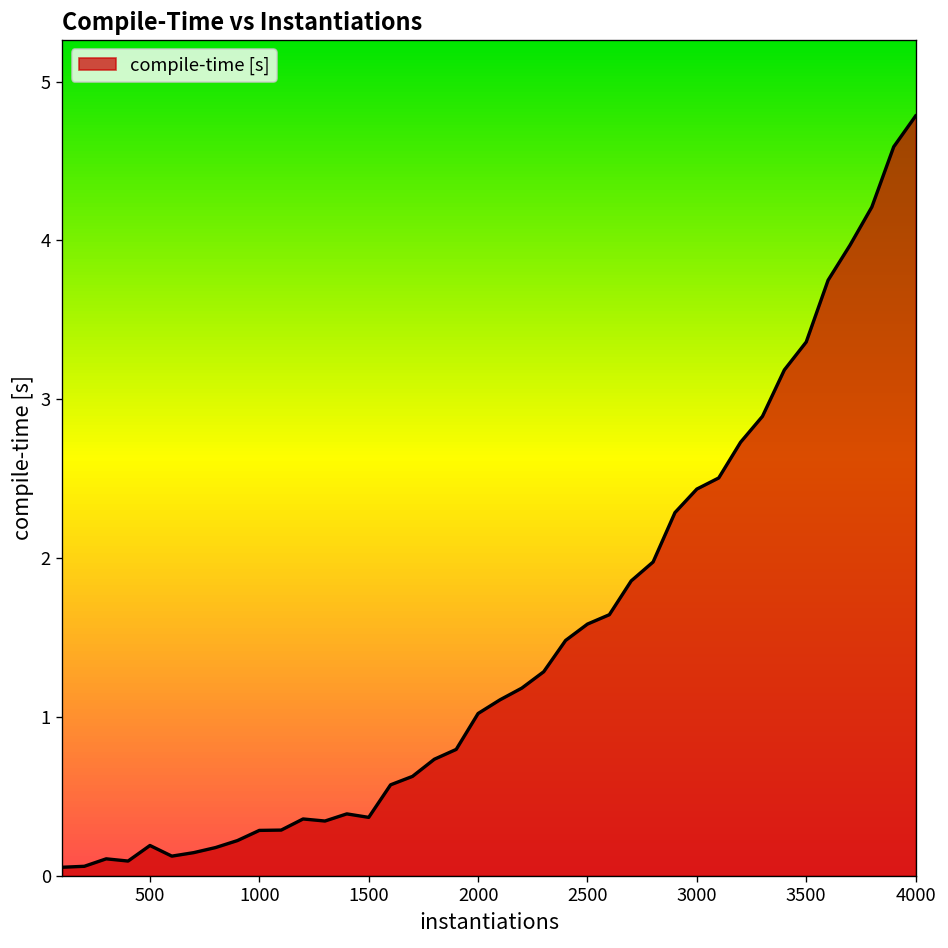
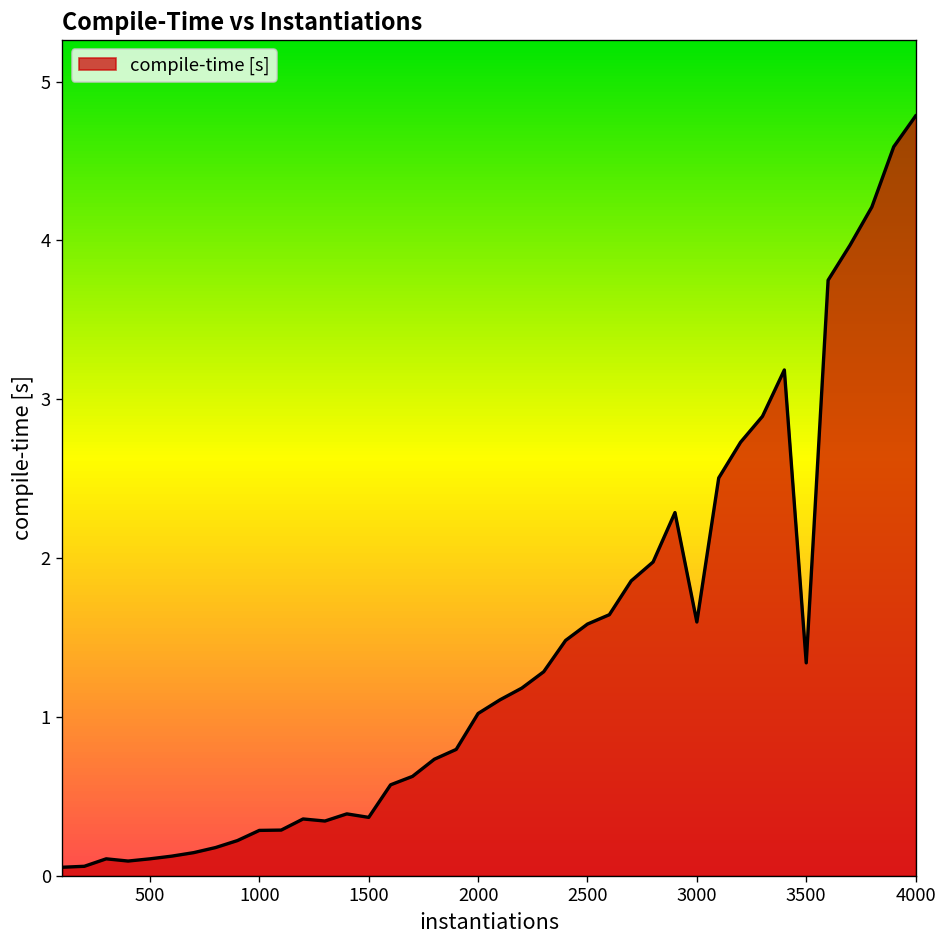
  {
-   "500": 0.19,
+   "500": 0.11,
    "1000": 0.29,
    "1500": 0.37,
    "2000": 1.02,
    "2500": 1.58,
-   "3000": 2.43,
-   "3500": 3.36,
+   "3000": 1.60,
+   "3500": 1.34,
    "4000": 4.78
  }
